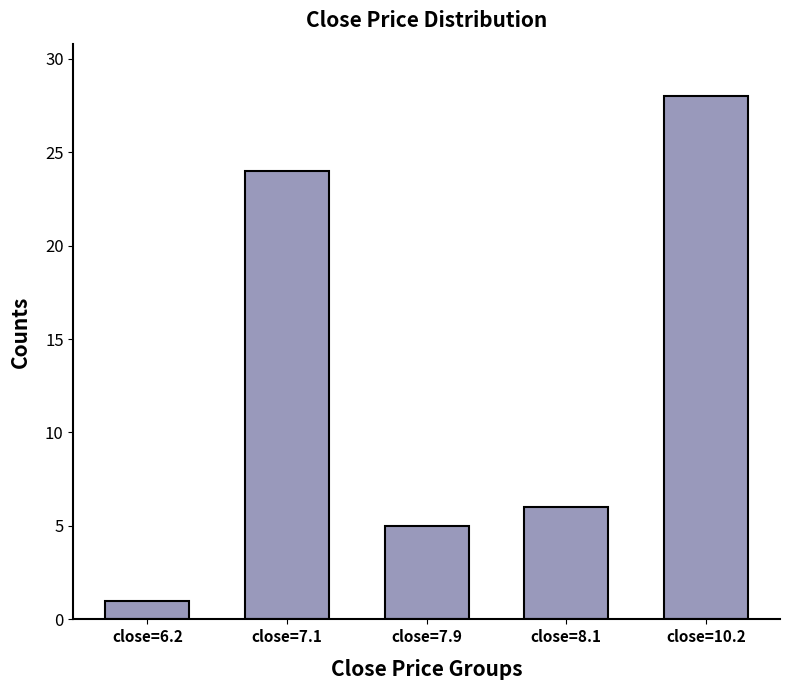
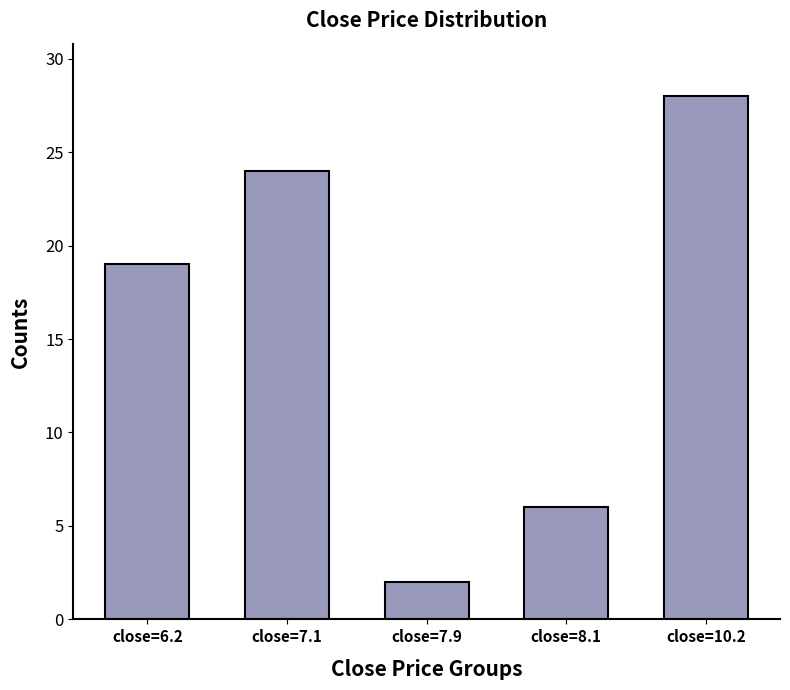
  {
-   "close=6.2": 1,
+   "close=6.2": 19,
    "close=7.1": 24,
-   "close=7.9": 5,
+   "close=7.9": 2,
    "close=8.1": 6,
    "close=10.2": 28
  }
